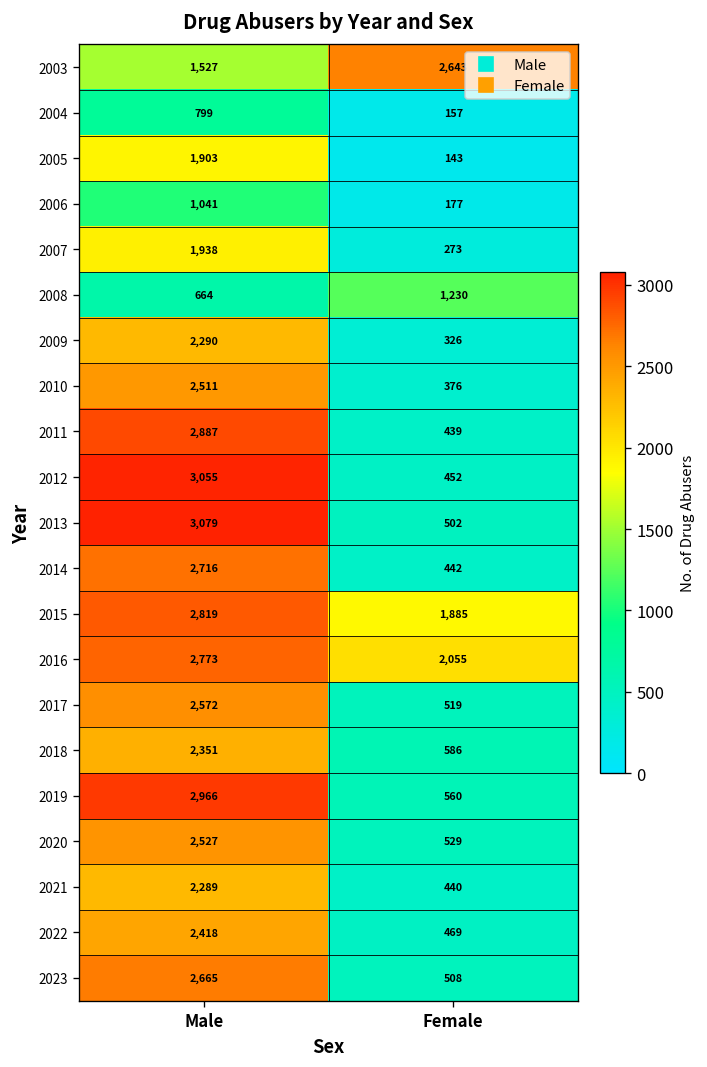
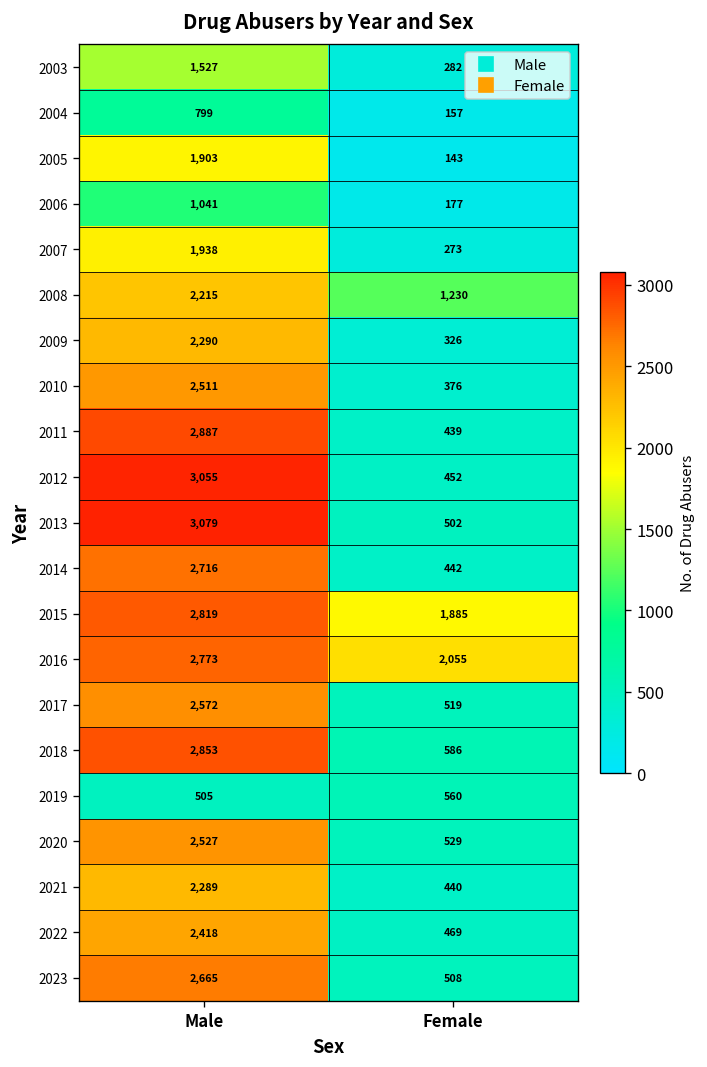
  {
    "2003": {
      "Male": "1,527",
-     "Female": "2,643"
+     "Female": "282"
    },
    "2004": {
      "Male": "799",
      "Female": "157"
    },
    "2005": {
      "Male": "1,903",
      "Female": "143"
    },
    "2006": {
      "Male": "1,041",
      "Female": "177"
    },
    "2007": {
      "Male": "1,938",
      "Female": "273"
    },
    "2008": {
-     "Male": "664",
+     "Male": "2,215",
      "Female": "1,230"
    },
    "2009": {
      "Male": "2,290",
      "Female": "326"
    },
    "2010": {
      "Male": "2,511",
      "Female": "376"
    },
    "2011": {
      "Male": "2,887",
      "Female": "439"
    },
    "2012": {
      "Male": "3,055",
      "Female": "452"
    },
    "2013": {
      "Male": "3,079",
      "Female": "502"
    },
    "2014": {
      "Male": "2,716",
      "Female": "442"
    },
    "2015": {
      "Male": "2,819",
      "Female": "1,885"
    },
    "2016": {
      "Male": "2,773",
      "Female": "2,055"
    },
    "2017": {
      "Male": "2,572",
      "Female": "519"
    },
    "2018": {
-     "Male": "2,351",
+     "Male": "2,853",
      "Female": "586"
    },
    "2019": {
-     "Male": "2,966",
+     "Male": "505",
      "Female": "560"
    },
    "2020": {
      "Male": "2,527",
      "Female": "529"
    },
    "2021": {
      "Male": "2,289",
      "Female": "440"
    },
    "2022": {
      "Male": "2,418",
      "Female": "469"
    },
    "2023": {
      "Male": "2,665",
      "Female": "508"
    }
  }
